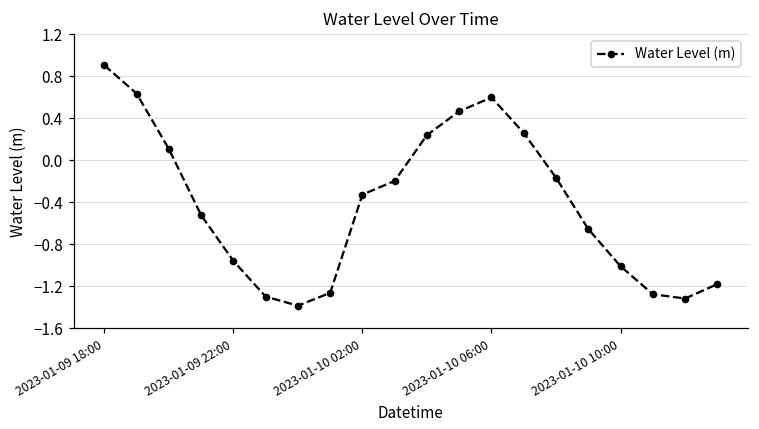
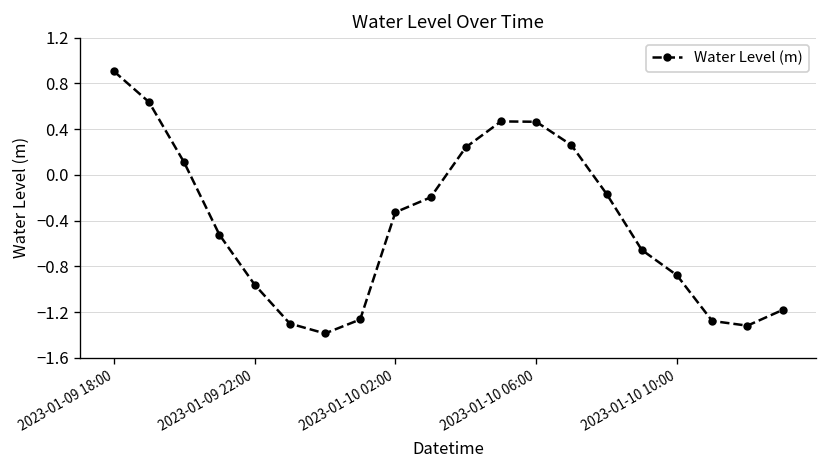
  {
    "2023-01-09 18:00": 0.9,
    "2023-01-09 22:00": -1.0,
    "2023-01-10 02:00": -0.3,
-   "2023-01-10 06:00": 0.6,
-   "2023-01-10 10:00": -1.0
+   "2023-01-10 06:00": 0.5,
+   "2023-01-10 10:00": -0.9
  }
